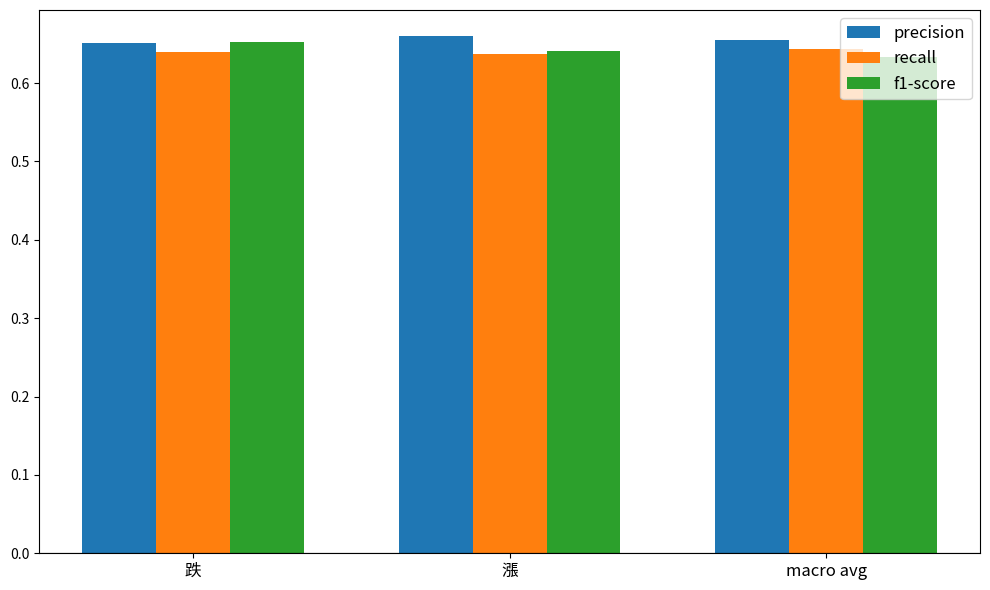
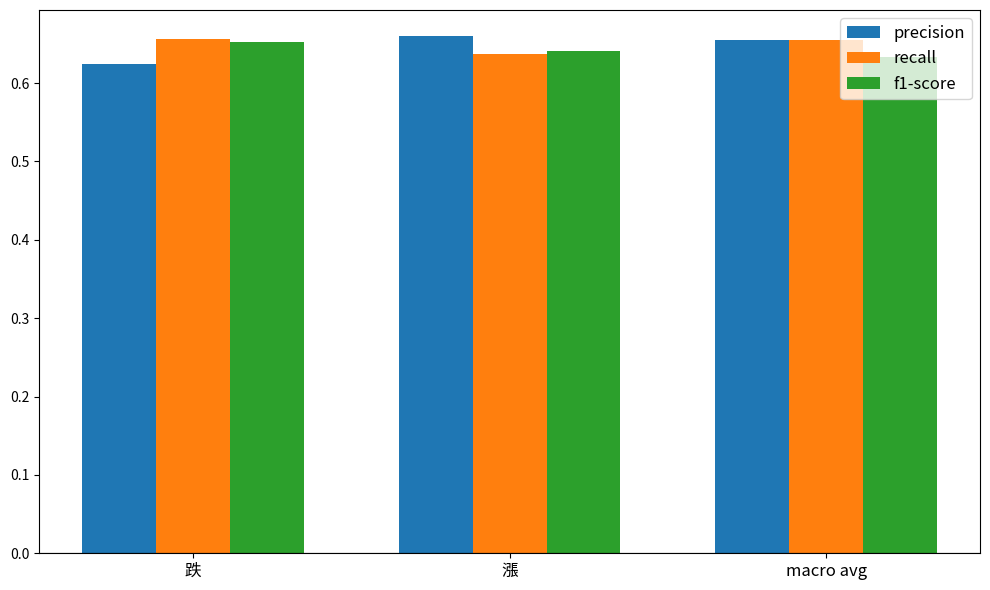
  {
    "precision": {
-     "跌": 0.65,
+     "跌": 0.62,
      "漲": 0.66,
      "macro avg": 0.66
    },
    "recall": {
-     "跌": 0.64,
+     "跌": 0.66,
      "漲": 0.64,
-     "macro avg": 0.64
+     "macro avg": 0.65
    },
    "f1-score": {
      "跌": 0.65,
      "漲": 0.64
    }
  }
